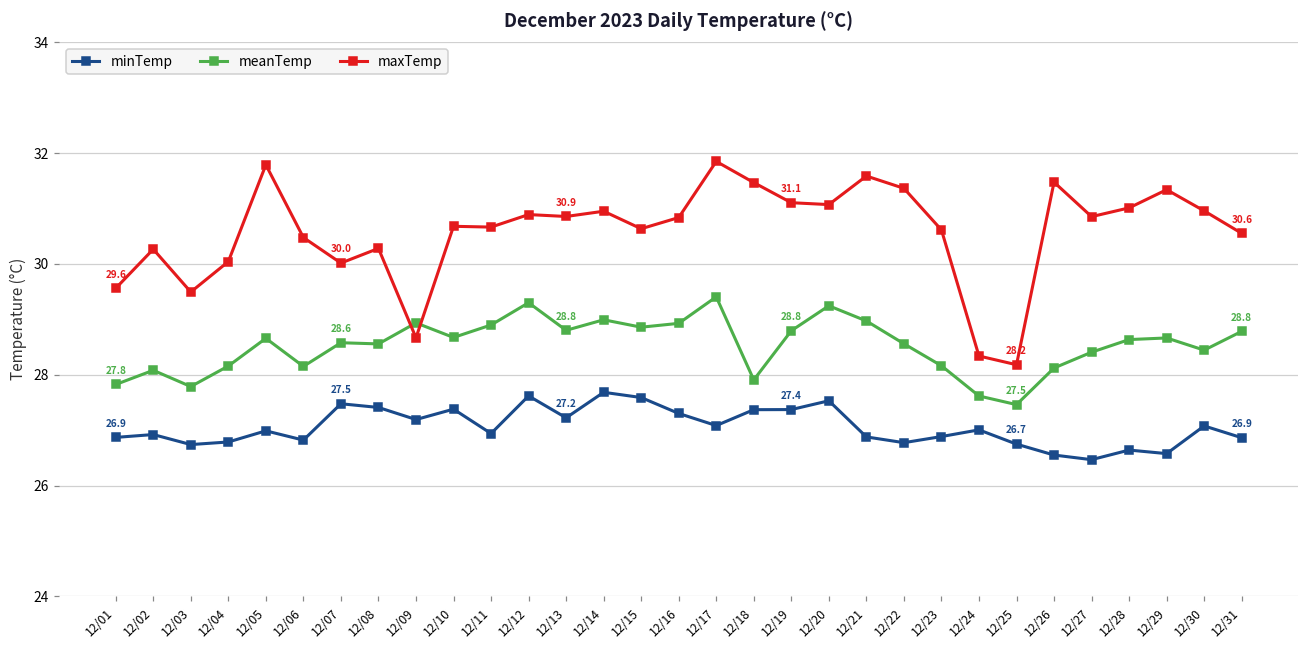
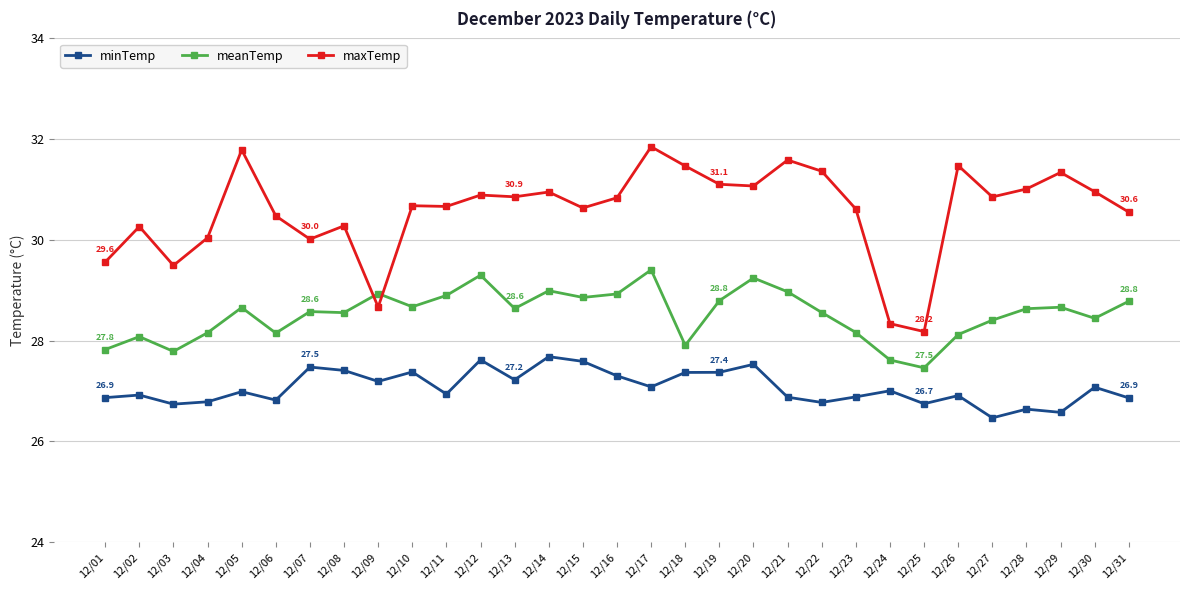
  {
    "minTemp": {
      "12/03": 26.7,
      "12/04": 26.8,
      "12/05": 27.0,
      "12/06": 26.8,
      "12/08": 27.4,
      "12/09": 27.2,
      "12/10": 27.4,
      "12/11": 26.9,
      "12/12": 27.6,
      "12/14": 27.7,
      "12/15": 27.6,
      "12/16": 27.3,
      "12/17": 27.1,
      "12/20": 27.5,
      "12/21": 26.9,
      "12/22": 26.8,
      "12/23": 26.9,
      "12/24": 27.0,
-     "12/26": 26.6,
+     "12/26": 26.9,
      "12/27": 26.5,
      "12/28": 26.6,
      "12/29": 26.6,
      "12/30": 27.1
    },
    "meanTemp": {
      "12/01": 27.8,
      "12/07": 28.6,
-     "12/13": 28.8,
+     "12/13": 28.6,
      "12/19": 28.8,
      "12/25": 27.5,
      "12/31": 28.8
    },
    "maxTemp": {
      "12/01": 29.6,
      "12/07": 30.0,
      "12/13": 30.9,
      "12/19": 31.1,
      "12/25": 28.2,
      "12/31": 30.6
    }
  }
